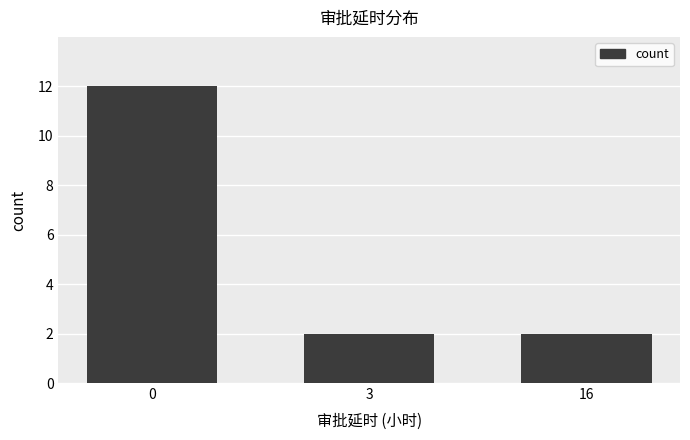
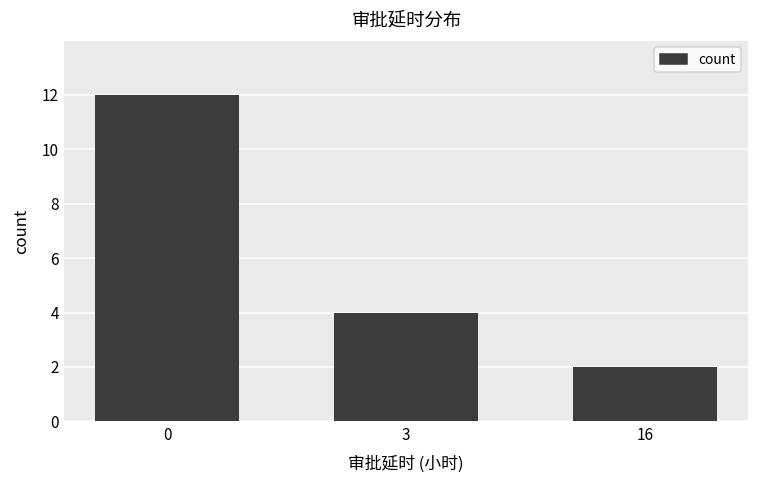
  {
    "0": 12,
-   "3": 2,
+   "3": 4,
    "16": 2
  }
